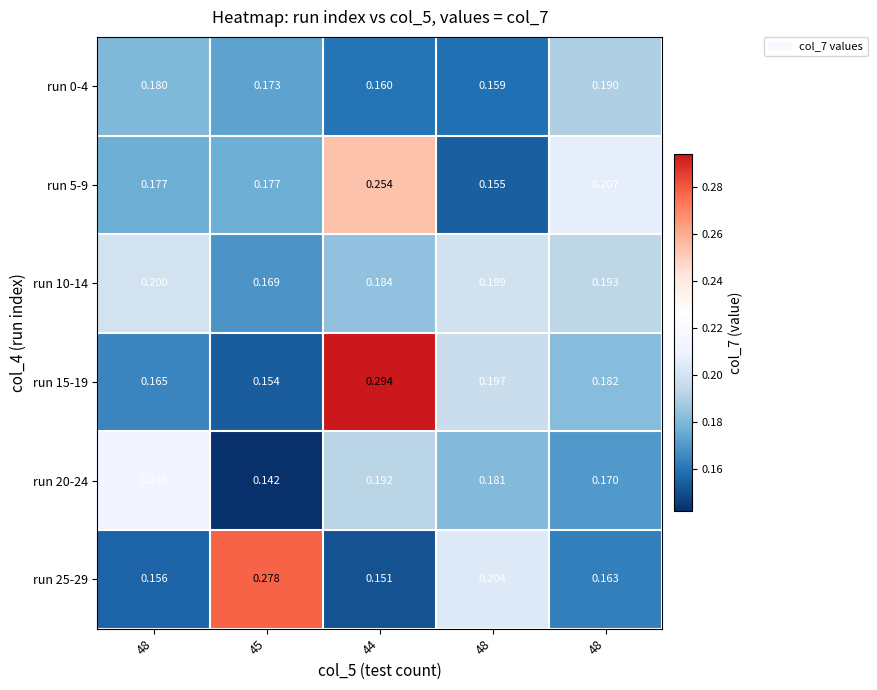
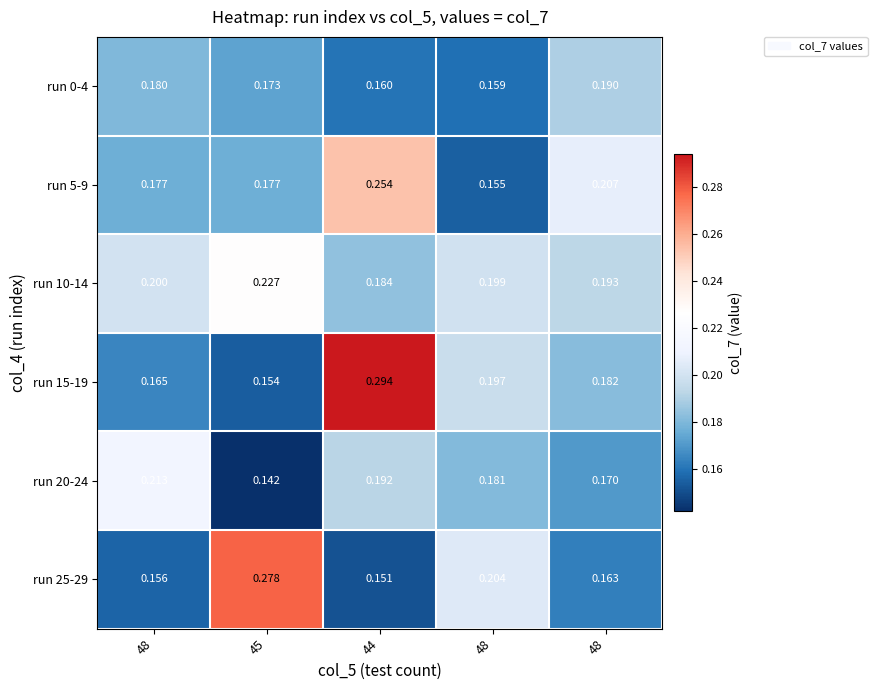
  {
    "run 0-4": {
      "45": 0.173,
      "44": 0.160
    },
    "run 5-9": {
      "45": 0.177,
      "44": 0.254
    },
    "run 10-14": {
-     "45": 0.169,
+     "45": 0.227,
      "44": 0.184
    },
    "run 15-19": {
      "45": 0.154,
      "44": 0.294
    },
    "run 20-24": {
      "45": 0.142,
      "44": 0.192
    },
    "run 25-29": {
      "45": 0.278,
      "44": 0.151
    }
  }
